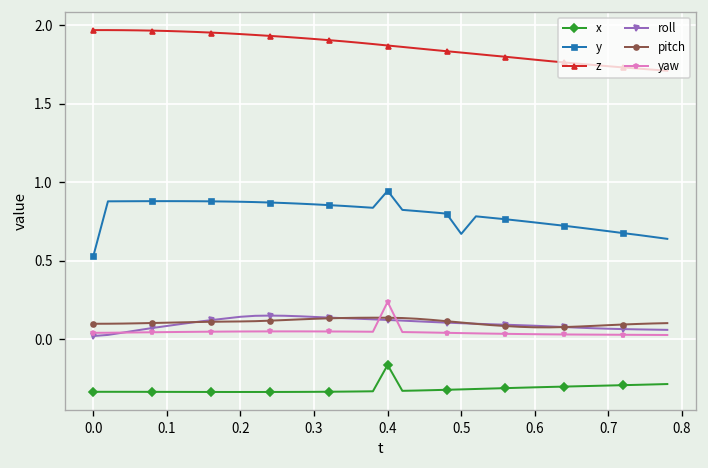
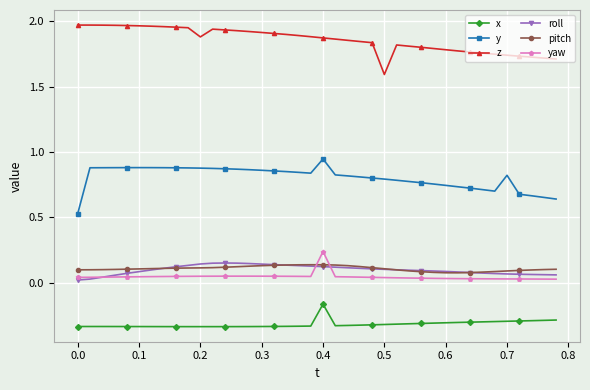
  {
    "x": {
      "0.0": -0.33,
      "0.1": -0.33,
      "0.2": -0.33,
      "0.3": -0.33,
      "0.4": -0.16,
      "0.5": -0.32,
      "0.6": -0.30,
      "0.7": -0.29
    },
    "y": {
      "0.0": 0.53,
      "0.1": 0.88,
      "0.2": 0.88,
      "0.3": 0.86,
      "0.4": 0.95,
-     "0.5": 0.67,
+     "0.5": 0.79,
      "0.6": 0.74,
-     "0.7": 0.69
+     "0.7": 0.82
    },
    "z": {
      "0.0": 1.97,
      "0.1": 1.96,
-     "0.2": 1.94,
+     "0.2": 1.88,
      "0.3": 1.91,
      "0.4": 1.87,
-     "0.5": 1.83,
+     "0.5": 1.59,
      "0.6": 1.78
    },
    "roll": {
      "0.0": 0.02,
      "0.1": 0.09,
      "0.2": 0.14,
      "0.7": 0.07
    },
    "pitch": {
      "0.0": 0.10,
      "0.1": 0.11,
      "0.2": 0.11,
      "0.7": 0.09
    },
    "yaw": {
      "0.0": 0.04,
      "0.1": 0.05,
      "0.2": 0.05,
      "0.3": 0.05,
      "0.4": 0.24,
      "0.5": 0.04,
      "0.6": 0.03,
      "0.7": 0.03
    }
  }
